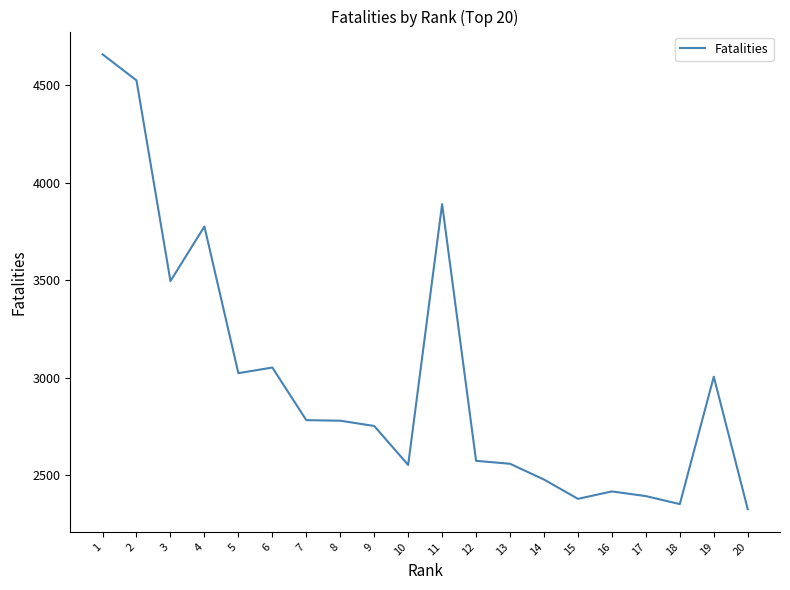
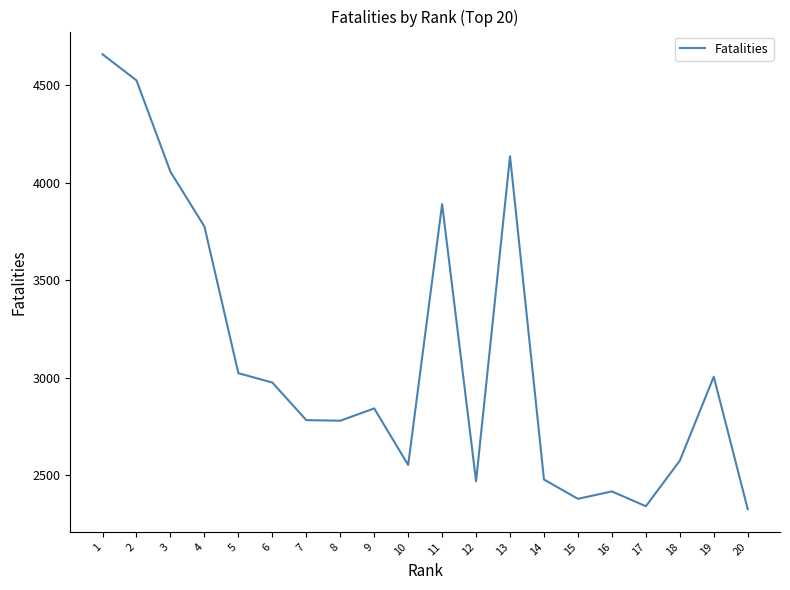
  {
    "1": 4660,
    "2": 4530,
-   "3": 3500,
+   "3": 4060,
    "4": 3780,
    "5": 3020,
-   "6": 3050,
+   "6": 2980,
    "7": 2780,
    "8": 2780,
-   "9": 2750,
+   "9": 2840,
    "10": 2550,
    "11": 3890,
-   "12": 2570,
-   "13": 2560,
+   "12": 2470,
+   "13": 4140,
    "14": 2480,
    "15": 2380,
    "16": 2420,
-   "17": 2390,
-   "18": 2350,
+   "17": 2340,
+   "18": 2570,
    "19": 3010,
    "20": 2330
  }
